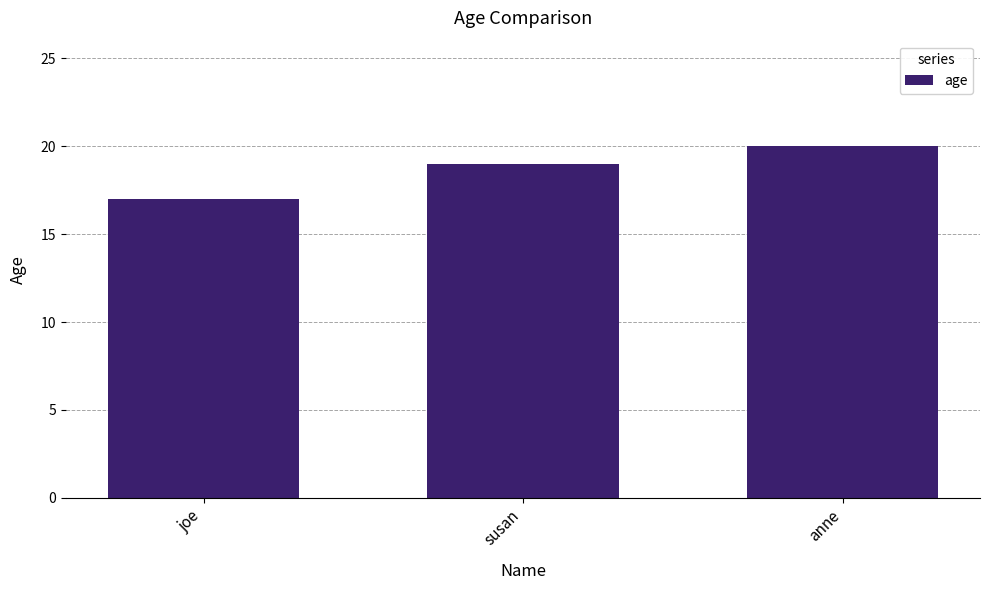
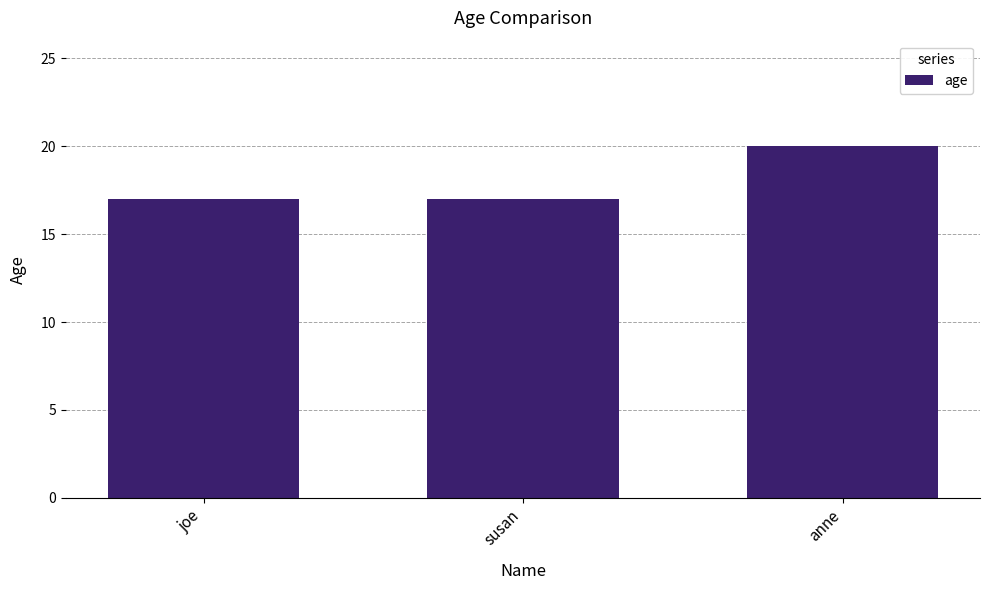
  {
    "joe": 17,
-   "susan": 19,
+   "susan": 17,
    "anne": 20
  }
